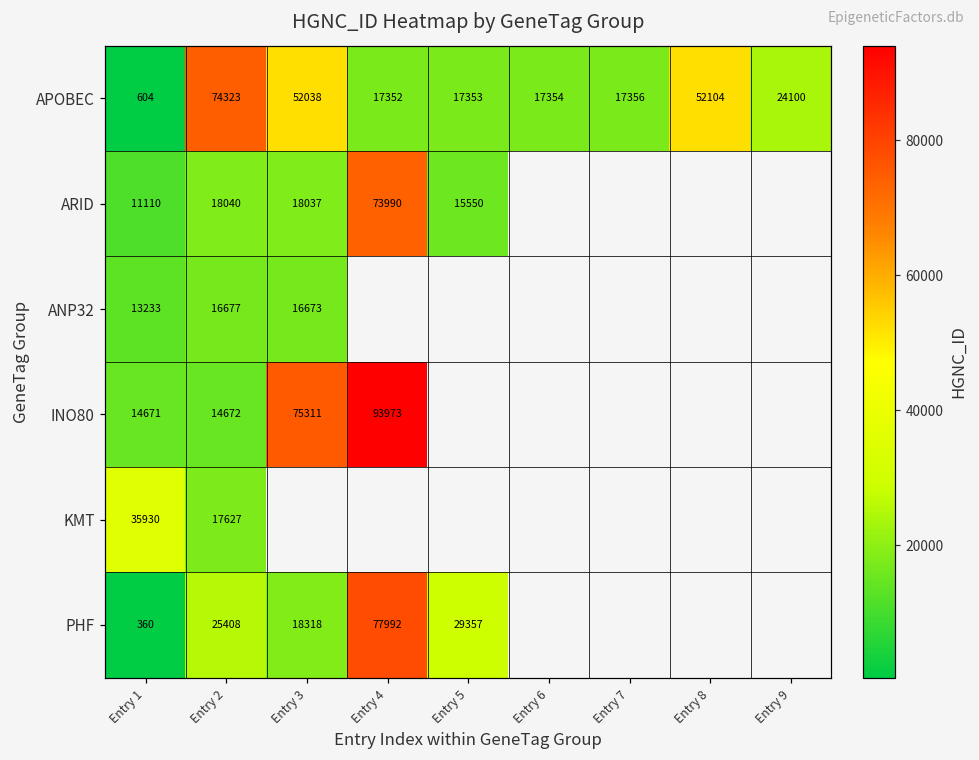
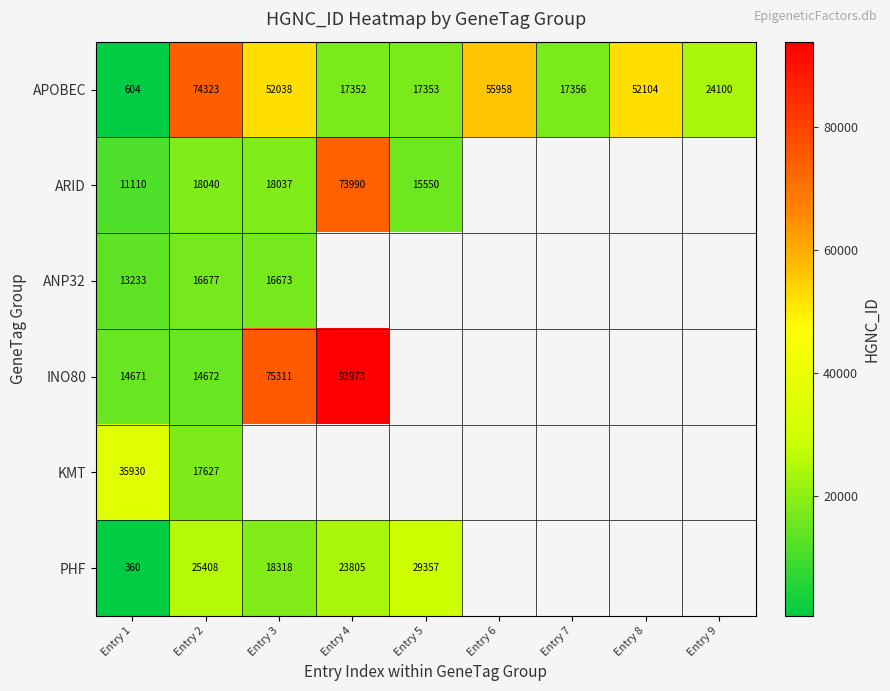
  {
    "APOBEC": {
      "Entry 1": 604,
      "Entry 2": 74323,
      "Entry 3": 52038,
      "Entry 4": 17352,
      "Entry 5": 17353,
-     "Entry 6": 17354,
+     "Entry 6": 55958,
      "Entry 7": 17356,
      "Entry 8": 52104,
      "Entry 9": 24100
    },
    "ARID": {
      "Entry 1": 11110,
      "Entry 2": 18040,
      "Entry 3": 18037,
      "Entry 4": 73990,
      "Entry 5": 15550
    },
    "ANP32": {
      "Entry 1": 13233,
      "Entry 2": 16677,
      "Entry 3": 16673
    },
    "INO80": {
      "Entry 1": 14671,
      "Entry 2": 14672,
      "Entry 3": 75311,
      "Entry 4": 93973
    },
    "KMT": {
      "Entry 1": 35930,
      "Entry 2": 17627
    },
    "PHF": {
      "Entry 1": 360,
      "Entry 2": 25408,
      "Entry 3": 18318,
-     "Entry 4": 77992,
+     "Entry 4": 23805,
      "Entry 5": 29357
    }
  }
